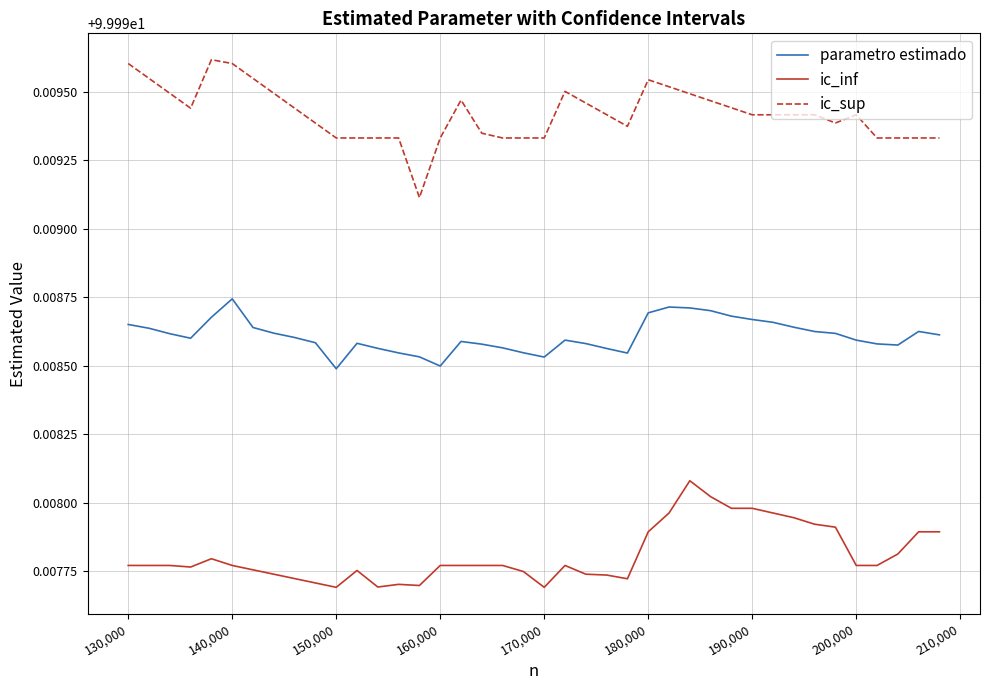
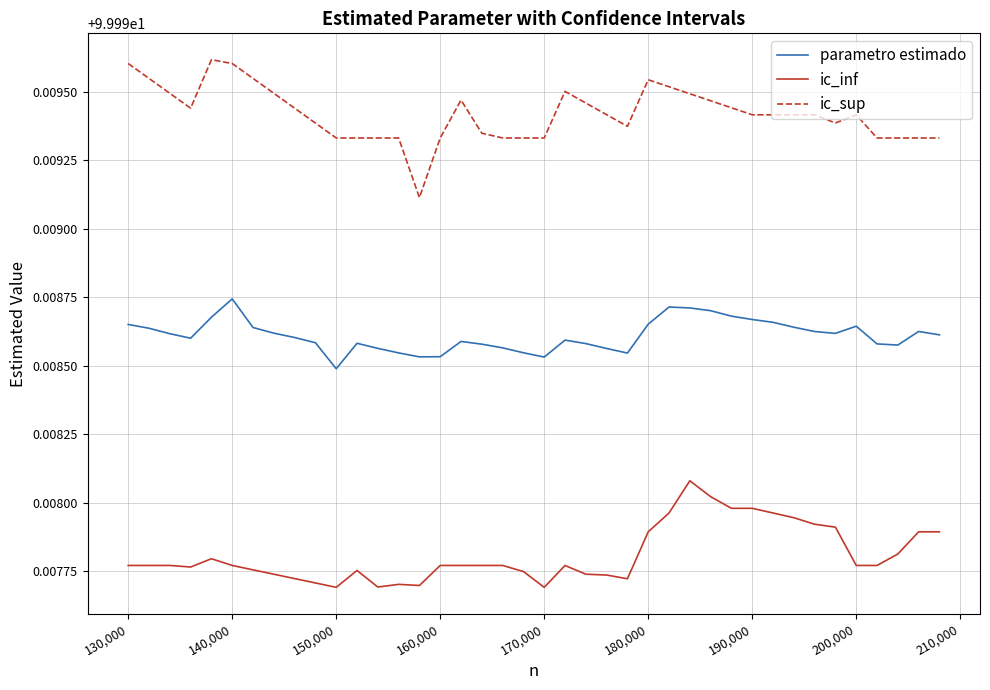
  {
    "parametro estimado": {
      "130,000": 99.99865,
      "140,000": 99.99874,
      "150,000": 99.99849,
-     "160,000": 99.99850,
+     "160,000": 99.99853,
      "170,000": 99.99853,
-     "180,000": 99.99869,
+     "180,000": 99.99865,
      "190,000": 99.99867,
-     "200,000": 99.99859
+     "200,000": 99.99864
    }
  }
